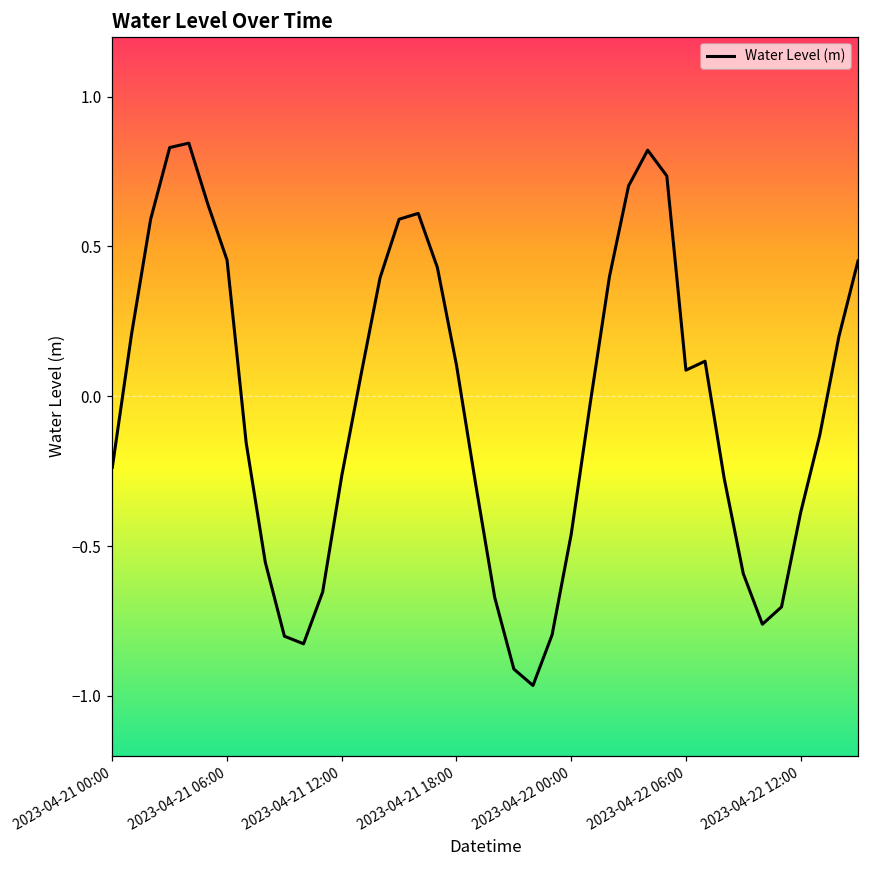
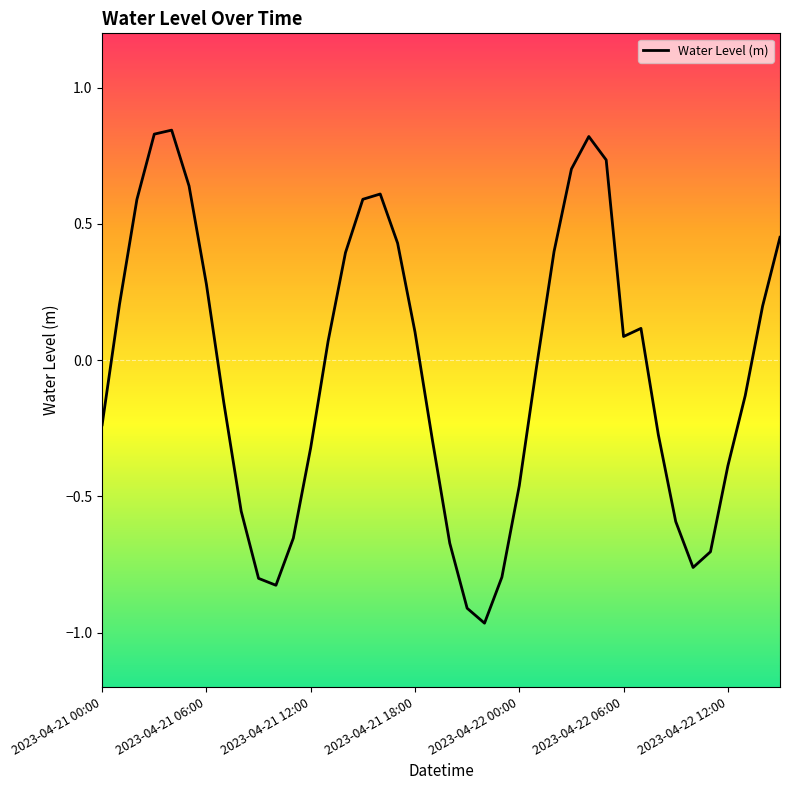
  {
    "2023-04-21 00:00": -0.24,
-   "2023-04-21 06:00": 0.45,
-   "2023-04-21 12:00": -0.27,
+   "2023-04-21 06:00": 0.28,
+   "2023-04-21 12:00": -0.32,
    "2023-04-21 18:00": 0.10,
    "2023-04-22 00:00": -0.46,
    "2023-04-22 06:00": 0.09,
    "2023-04-22 12:00": -0.39
  }
